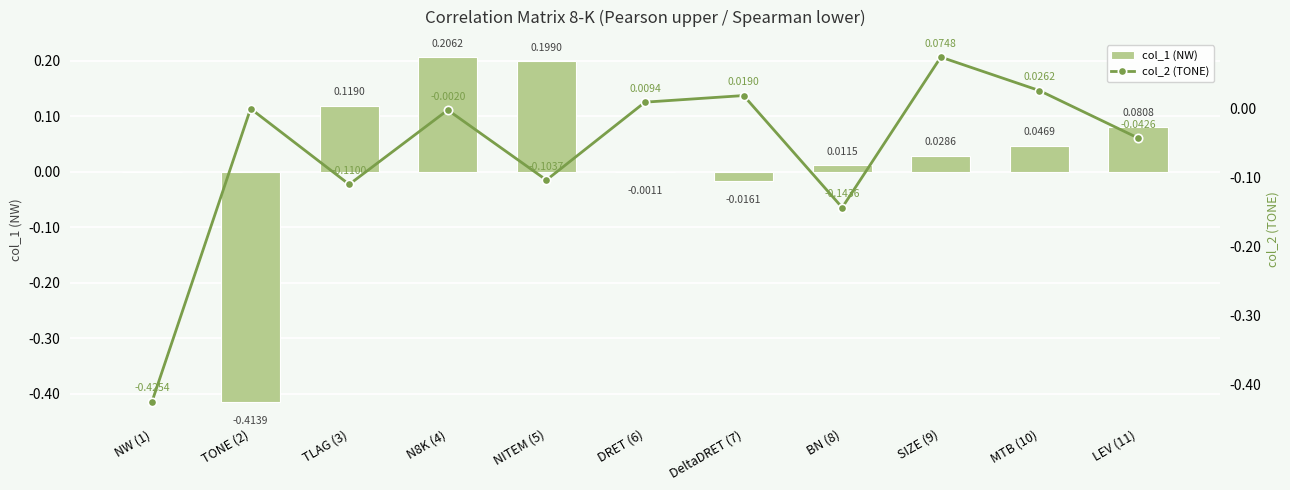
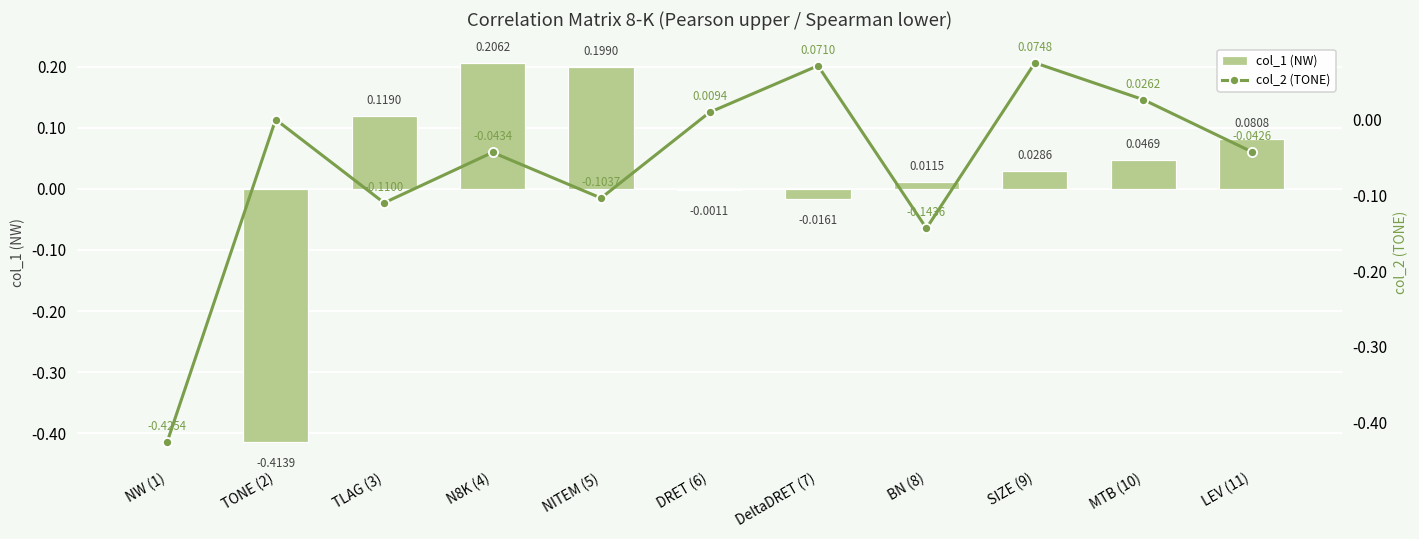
  {
    "col_1 (NW)": {
      "TONE (2)": -0.4139,
      "TLAG (3)": 0.1190,
      "N8K (4)": 0.2062,
      "NITEM (5)": 0.1990,
      "DRET (6)": -0.0011,
      "DeltaDRET (7)": -0.0161,
      "BN (8)": 0.0115,
      "SIZE (9)": 0.0286,
      "MTB (10)": 0.0469,
      "LEV (11)": 0.0808
    },
    "col_2 (TONE)": {
      "NW (1)": -0.4254,
      "TLAG (3)": -0.1100,
-     "N8K (4)": -0.0020,
+     "N8K (4)": -0.0434,
      "NITEM (5)": -0.1037,
      "DRET (6)": 0.0094,
-     "DeltaDRET (7)": 0.0190,
+     "DeltaDRET (7)": 0.0710,
      "BN (8)": -0.1436,
      "SIZE (9)": 0.0748,
      "MTB (10)": 0.0262,
      "LEV (11)": -0.0426
    }
  }
